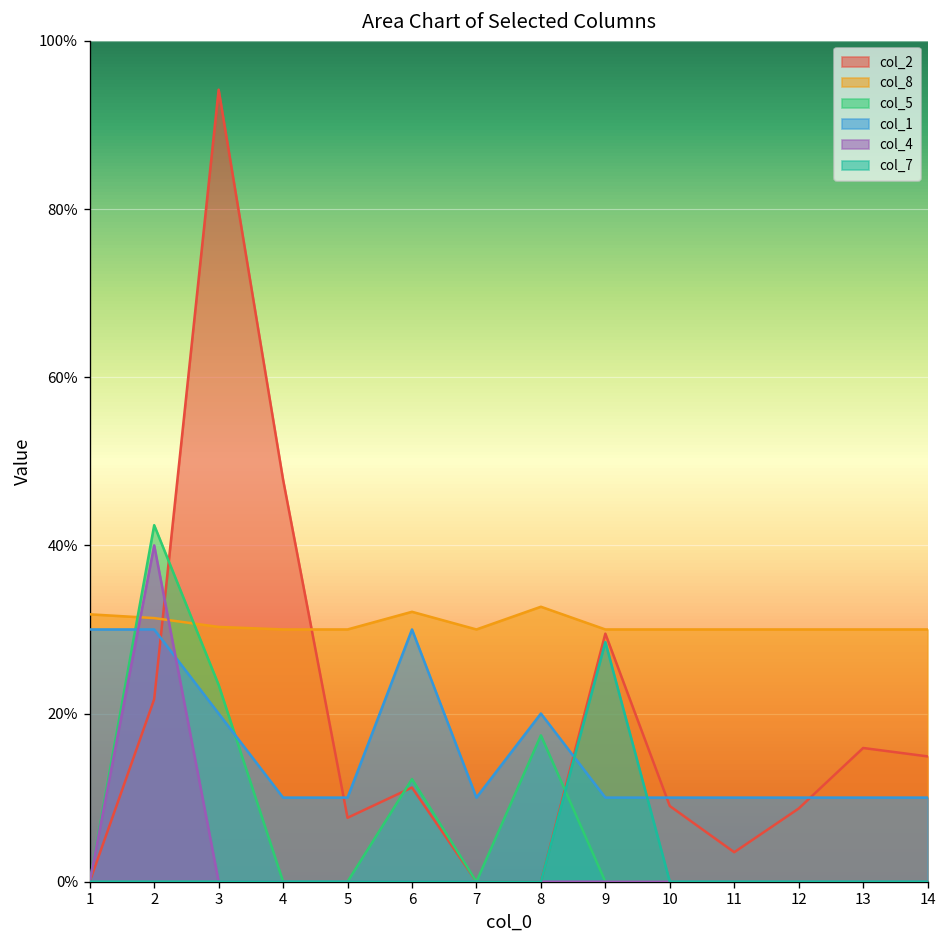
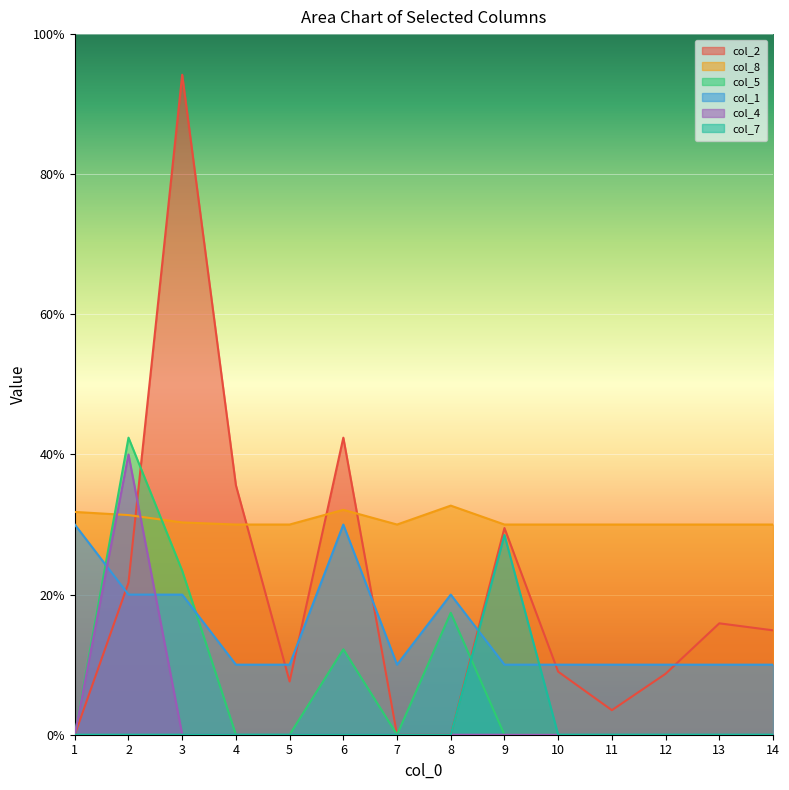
  {
    "col_2": {
      "2": "22%",
      "3": "94%",
-     "4": "48%",
+     "4": "36%",
      "5": "8%",
-     "6": "11%",
+     "6": "42%",
      "9": "30%",
      "10": "9%",
      "11": "4%",
      "12": "9%",
      "13": "16%",
      "14": "15%"
    },
    "col_8": {
      "1": "32%",
      "2": "31%",
      "3": "30%",
      "4": "30%",
      "5": "30%",
      "6": "32%",
      "7": "30%",
      "8": "33%",
      "9": "30%",
      "10": "30%",
      "11": "30%",
      "12": "30%",
      "13": "30%",
      "14": "30%"
    },
    "col_1": {
      "1": "30%",
-     "2": "30%",
+     "2": "20%",
      "3": "20%",
      "4": "10%",
      "5": "10%",
      "6": "30%",
      "7": "10%",
      "8": "20%",
      "9": "10%",
      "10": "10%",
      "11": "10%",
      "12": "10%",
      "13": "10%",
      "14": "10%"
    },
    "col_4": {
      "2": "40%"
    }
  }
